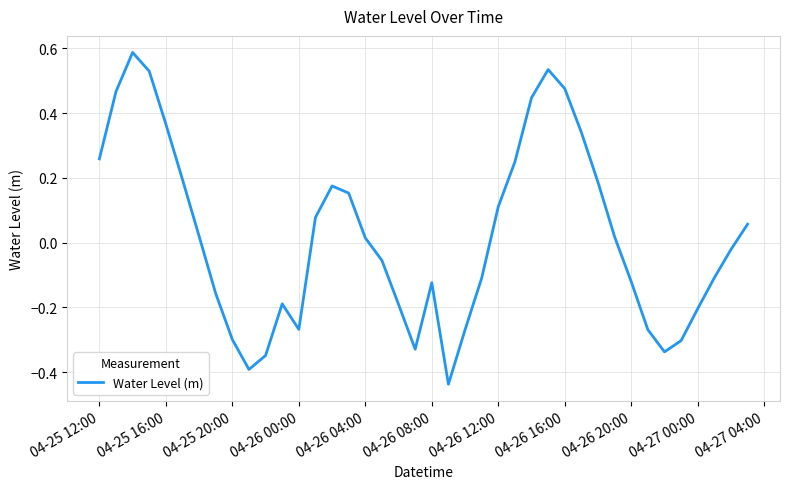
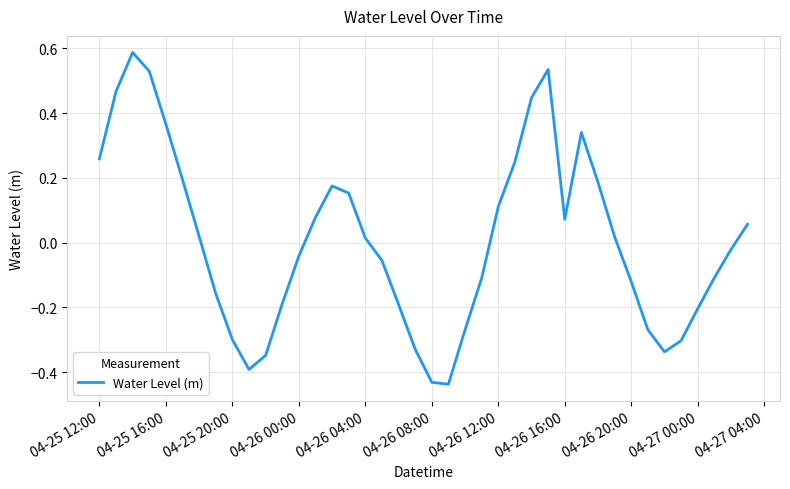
  {
    "04-25 12:00": 0.26,
    "04-25 16:00": 0.37,
    "04-25 20:00": -0.30,
-   "04-26 00:00": -0.27,
+   "04-26 00:00": -0.04,
    "04-26 04:00": 0.01,
-   "04-26 08:00": -0.12,
+   "04-26 08:00": -0.43,
    "04-26 12:00": 0.11,
-   "04-26 16:00": 0.48,
+   "04-26 16:00": 0.07,
    "04-26 20:00": -0.12,
    "04-27 00:00": -0.20
  }
